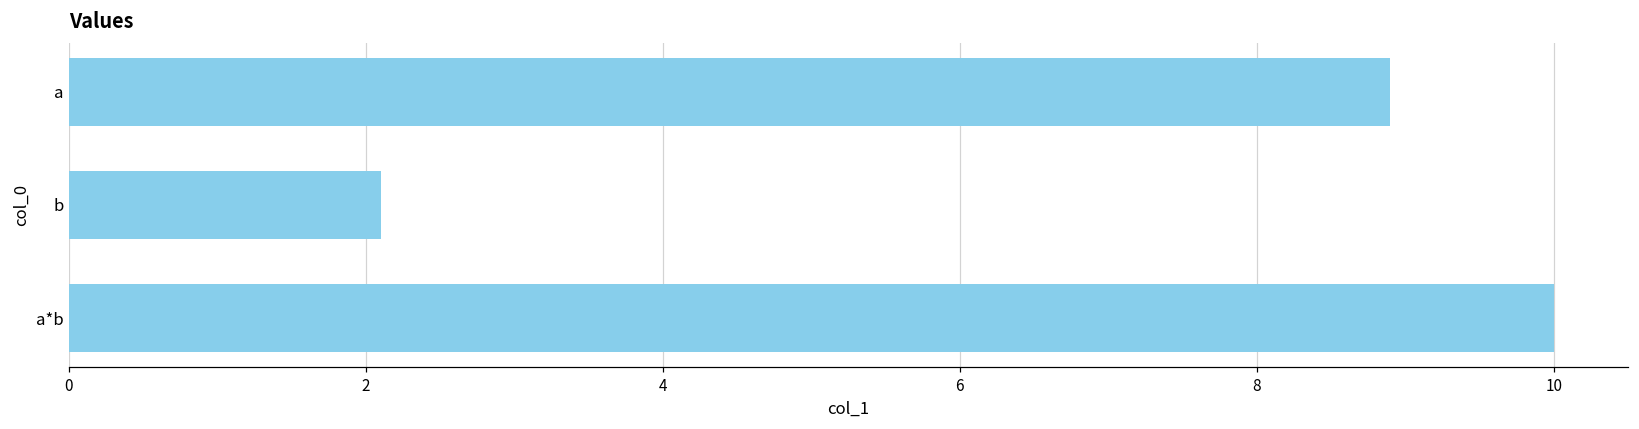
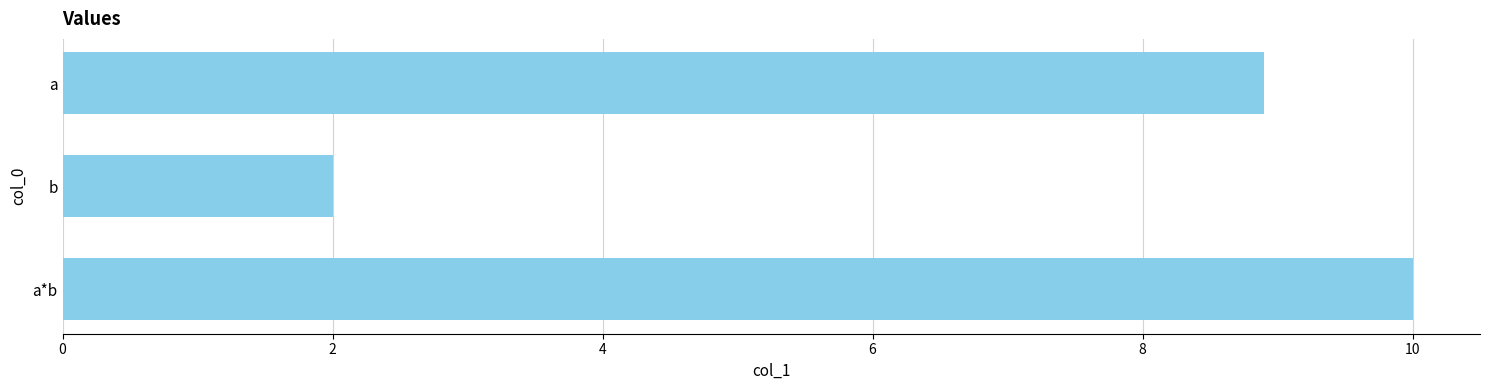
  {
    "a": 8.9,
-   "b": 2.1,
+   "b": 2.0,
    "a*b": 10.0
  }
